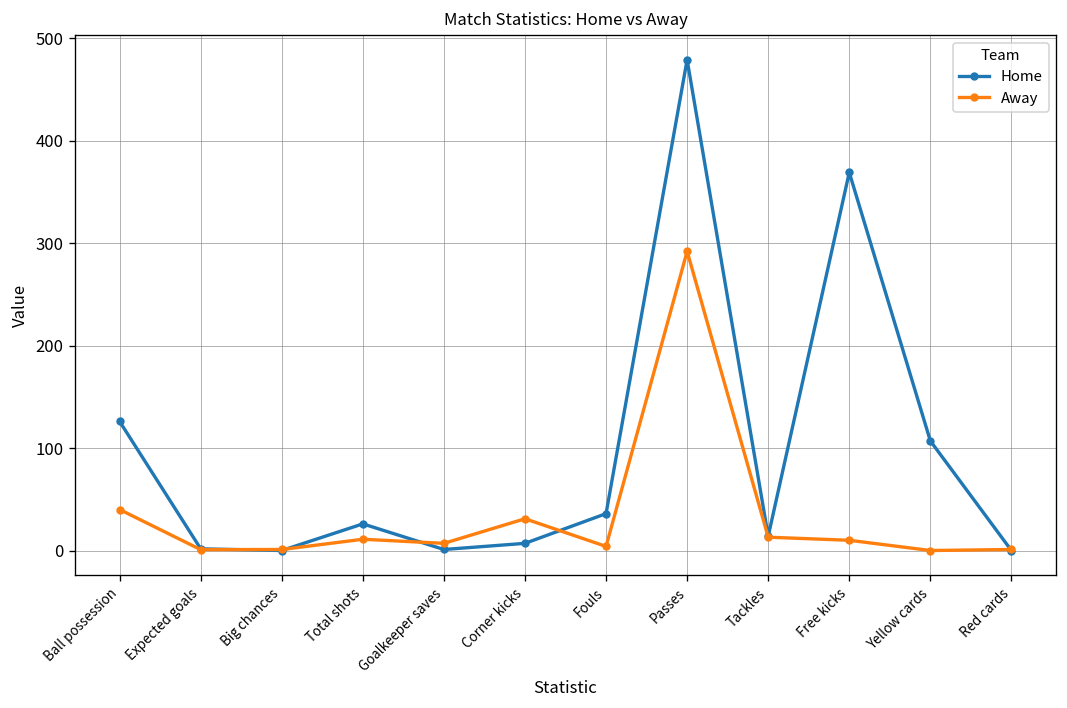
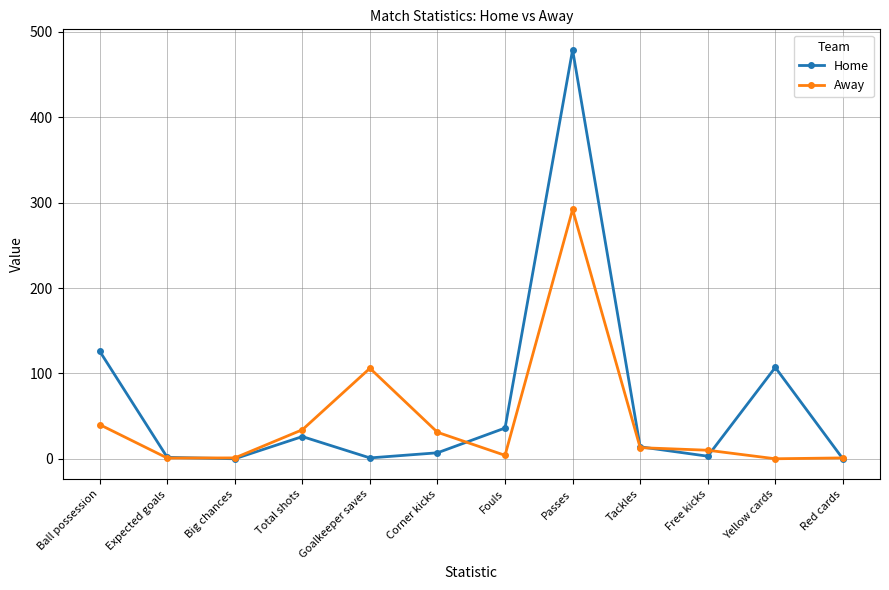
  {
    "Home": {
      "Ball possession": 130,
      "Total shots": 30,
      "Goalkeeper saves": 0,
      "Corner kicks": 10,
      "Fouls": 40,
      "Passes": 480,
-     "Free kicks": 370,
+     "Free kicks": 0,
      "Yellow cards": 110
    },
    "Away": {
      "Ball possession": 40,
-     "Total shots": 10,
-     "Goalkeeper saves": 10,
+     "Total shots": 30,
+     "Goalkeeper saves": 110,
      "Corner kicks": 30,
      "Fouls": 0,
      "Passes": 290,
      "Free kicks": 10,
      "Yellow cards": 0
    }
  }
